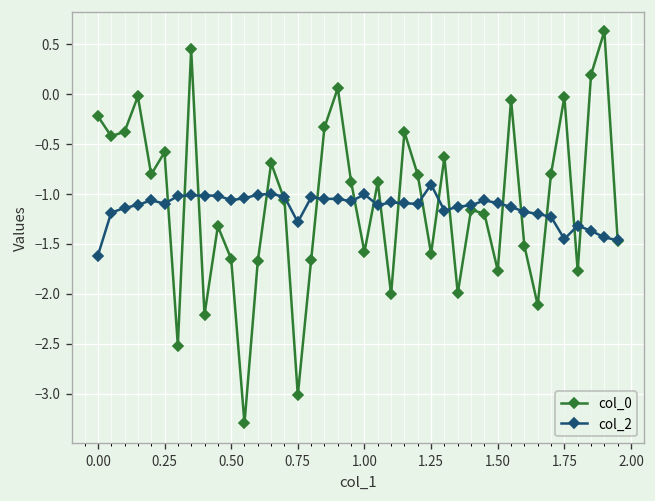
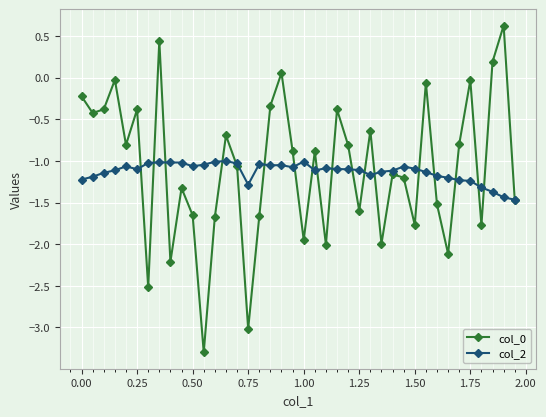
  {
    "col_0": {
      "0.00": -0.2,
-     "0.25": -0.6,
+     "0.25": -0.4,
      "0.50": -1.7,
      "0.75": -3.0,
-     "1.00": -1.6,
+     "1.00": -1.9,
      "1.25": -1.6,
      "1.50": -1.8,
      "1.75": 0.0
    },
    "col_2": {
-     "0.00": -1.6,
+     "0.00": -1.2,
      "0.25": -1.1,
      "0.50": -1.1,
      "0.75": -1.3,
      "1.00": -1.0,
-     "1.25": -0.9,
+     "1.25": -1.1,
      "1.50": -1.1,
-     "1.75": -1.5
+     "1.75": -1.2
    }
  }
